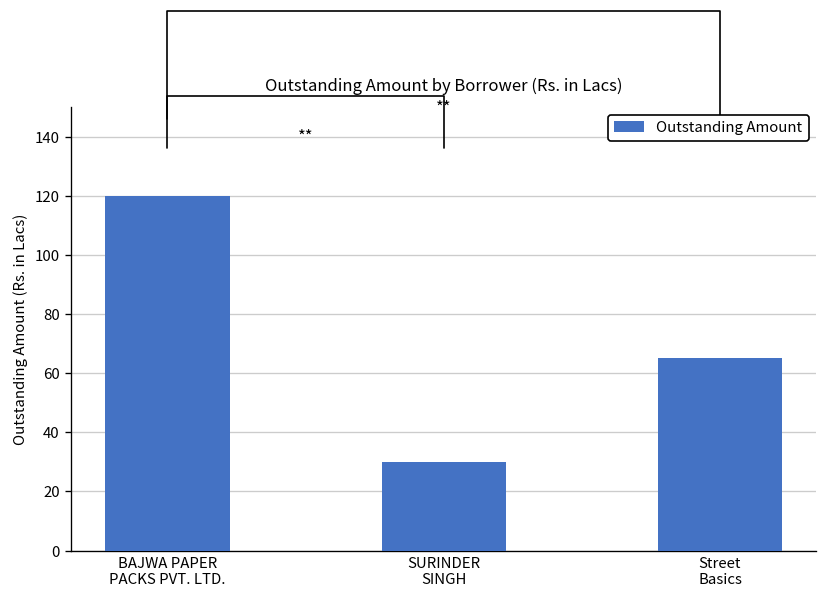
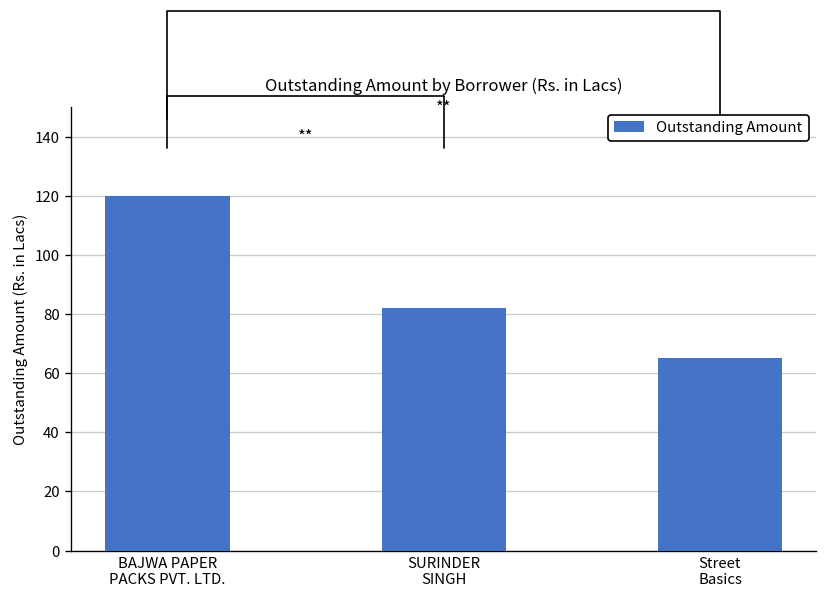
  {
    "BAJWA PAPER PACKS PVT. LTD.": 120,
-   "SURINDER SINGH": 30,
+   "SURINDER SINGH": 82,
    "Street Basics": 65
  }
